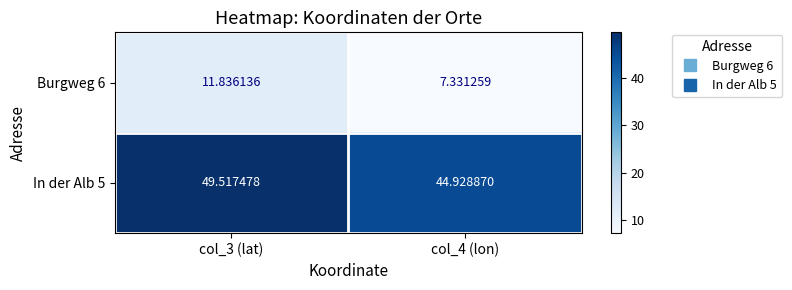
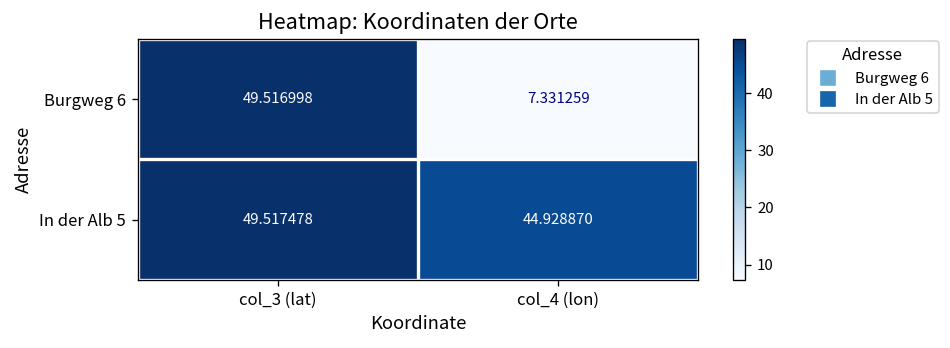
  {
    "Burgweg 6": {
-     "col_3 (lat)": 11.836136,
+     "col_3 (lat)": 49.516998,
      "col_4 (lon)": 7.331259
    },
    "In der Alb 5": {
      "col_3 (lat)": 49.517478,
      "col_4 (lon)": 44.928870
    }
  }
